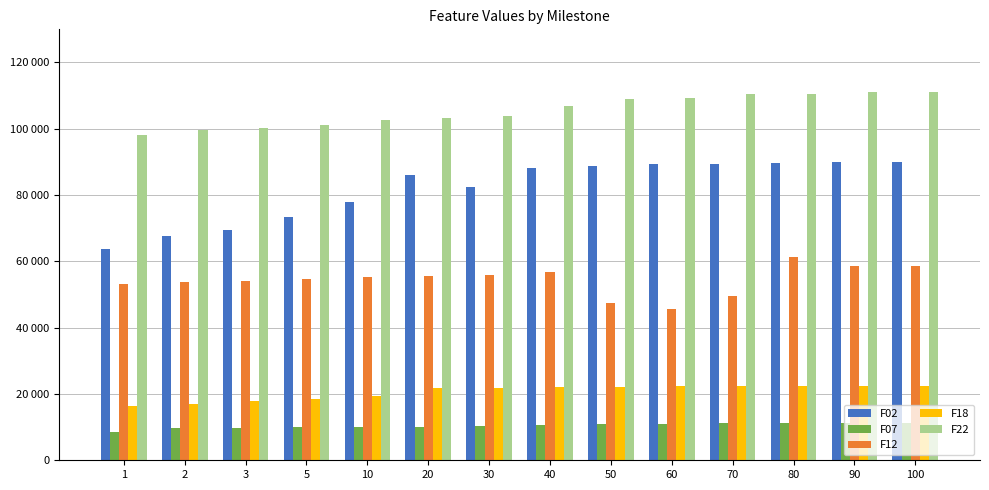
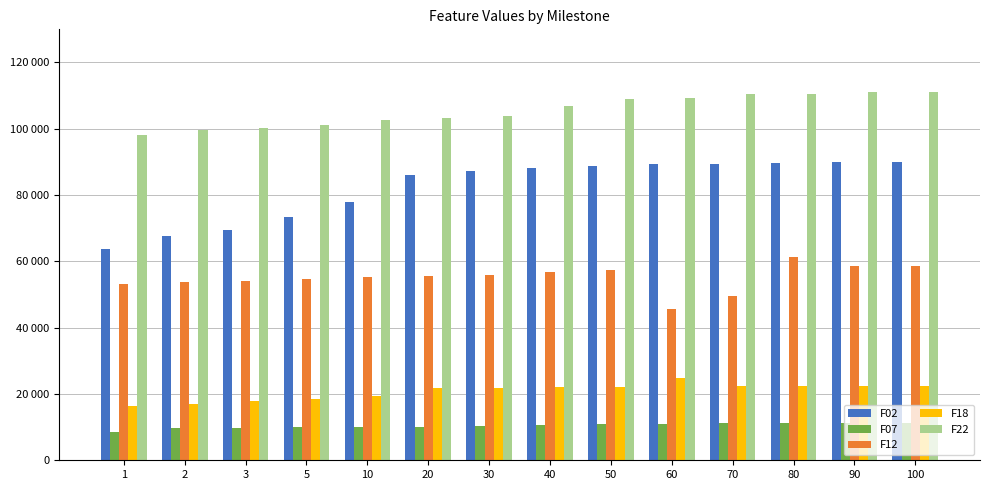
  {
    "F02": {
      "1": 64000,
      "2": 68000,
      "3": 69000,
      "5": 74000,
      "10": 78000,
      "20": 86000,
-     "30": 82000,
+     "30": 87000,
      "40": 88000,
      "50": 89000,
      "60": 89000,
      "70": 89000,
      "80": 90000,
      "90": 90000,
      "100": 90000
    },
    "F07": {
      "1": 9000,
      "2": 10000,
      "3": 10000,
      "5": 10000,
      "10": 10000,
      "20": 10000,
      "30": 10000,
      "40": 11000,
      "50": 11000,
      "60": 11000,
      "70": 11000,
      "80": 11000
    },
    "F12": {
      "1": 53000,
      "2": 54000,
      "3": 54000,
      "5": 55000,
      "10": 55000,
      "20": 56000,
      "30": 56000,
      "40": 57000,
-     "50": 47000,
+     "50": 58000,
      "60": 45000,
      "70": 50000,
      "80": 61000,
      "90": 59000,
      "100": 59000
    },
    "F18": {
      "1": 16000,
      "2": 17000,
      "3": 18000,
      "5": 18000,
      "10": 19000,
      "20": 22000,
      "30": 22000,
      "40": 22000,
      "50": 22000,
-     "60": 22000,
+     "60": 25000,
      "70": 22000,
      "80": 22000,
      "90": 22000,
      "100": 22000
    },
    "F22": {
      "1": 98000,
      "2": 99000,
      "3": 100000,
      "5": 101000,
      "10": 103000,
      "20": 103000,
      "30": 104000,
      "40": 107000,
      "50": 109000,
      "60": 109000,
      "70": 110000,
      "80": 111000,
      "90": 111000,
      "100": 111000
    }
  }
